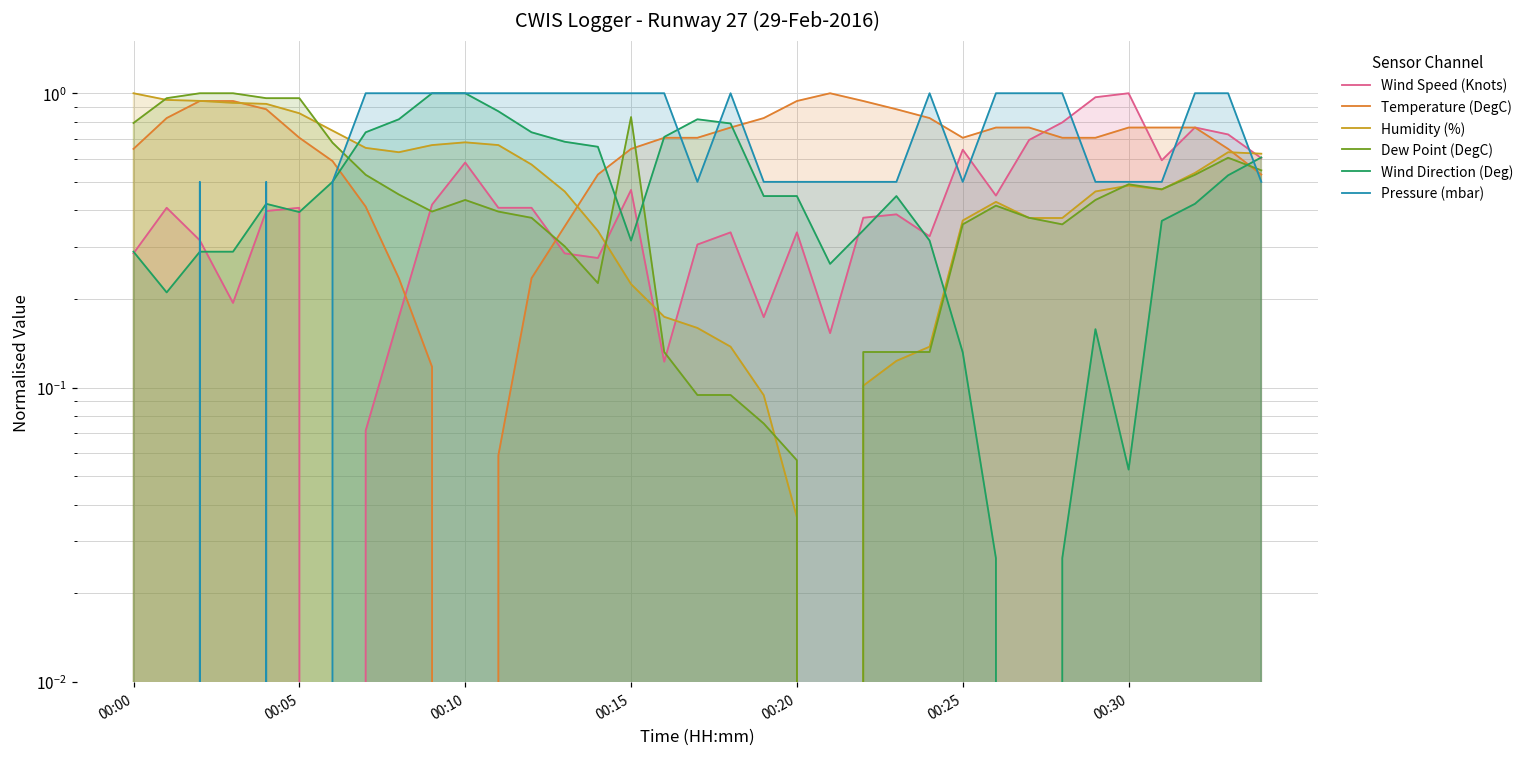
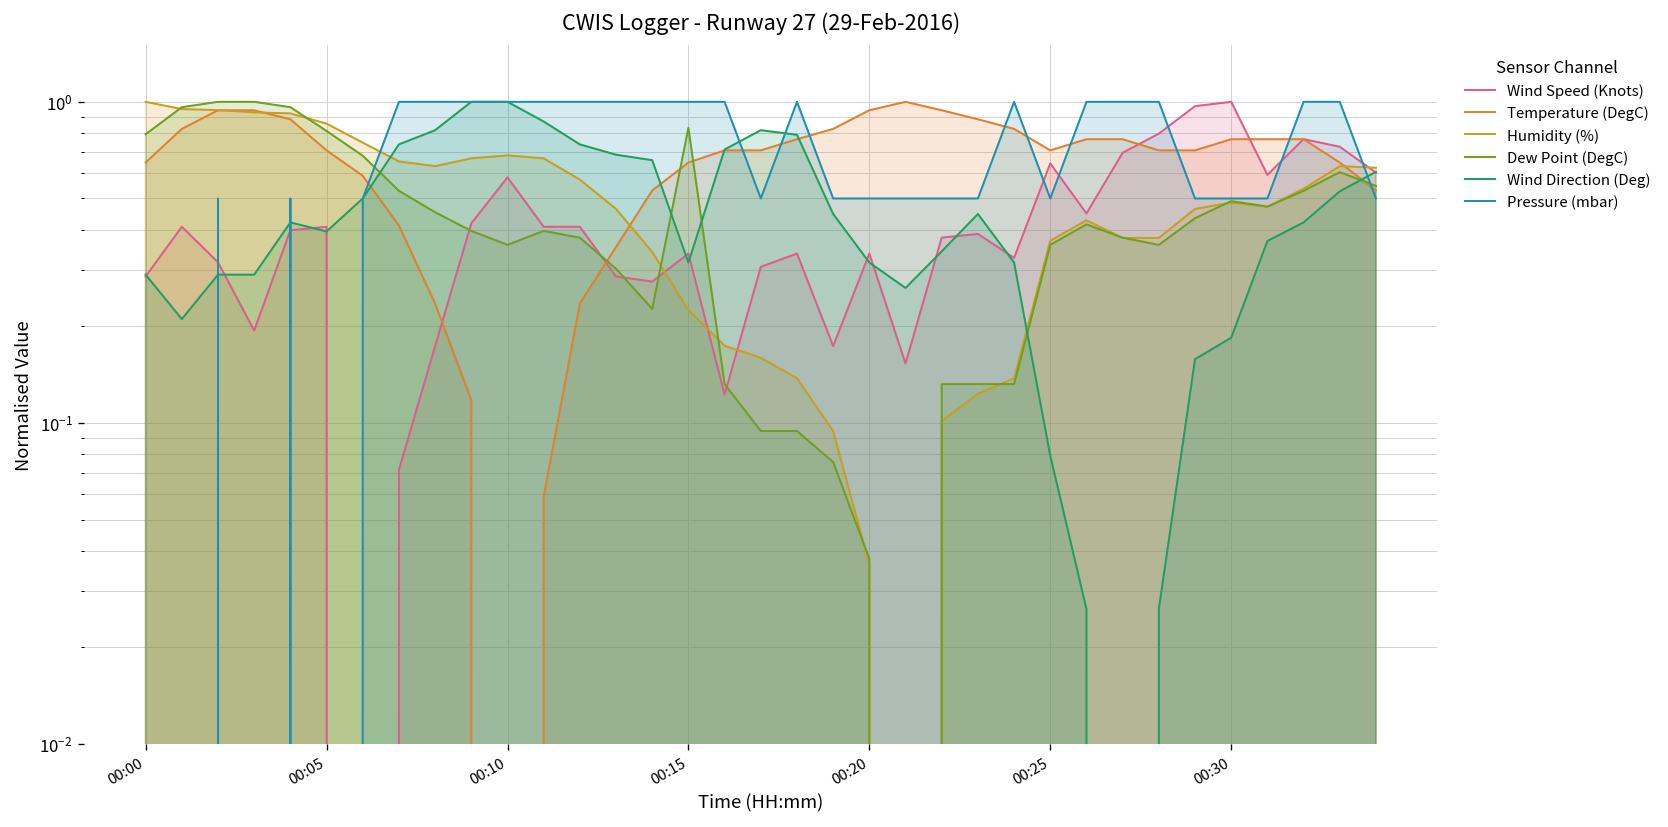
  {
    "Wind Speed (Knots)": {
      "00:05": 0.41,
      "00:10": 0.58,
-     "00:15": 0.47,
+     "00:15": 0.34,
      "00:20": 0.34,
      "00:25": 0.64,
      "00:30": 1.00
    },
    "Dew Point (DegC)": {
      "00:00": 0.79,
-     "00:05": 0.96,
-     "00:10": 0.43,
+     "00:05": 0.81,
+     "00:10": 0.36,
      "00:15": 0.83,
-     "00:20": 0.057,
+     "00:20": 0.038,
      "00:25": 0.36
    },
    "Wind Direction (Deg)": {
      "00:05": 0.39,
      "00:15": 0.32,
-     "00:20": 0.45,
-     "00:25": 0.13,
-     "00:30": 0.053
+     "00:20": 0.32,
+     "00:25": 0.079,
+     "00:30": 0.18
    },
    "Pressure (mbar)": {
      "00:15": 1.00,
      "00:20": 0.50,
      "00:25": 0.50
    }
  }
